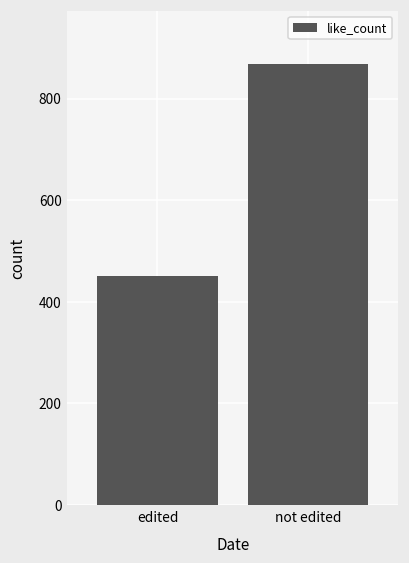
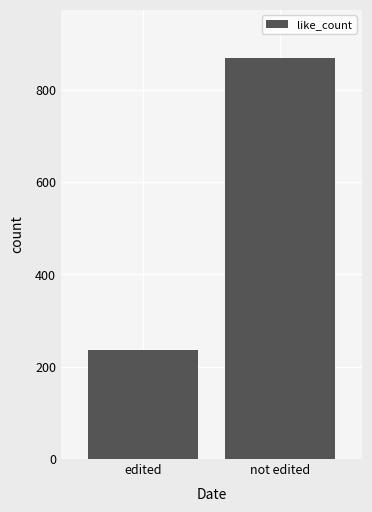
  {
-   "edited": 450,
+   "edited": 240,
    "not edited": 870
  }
